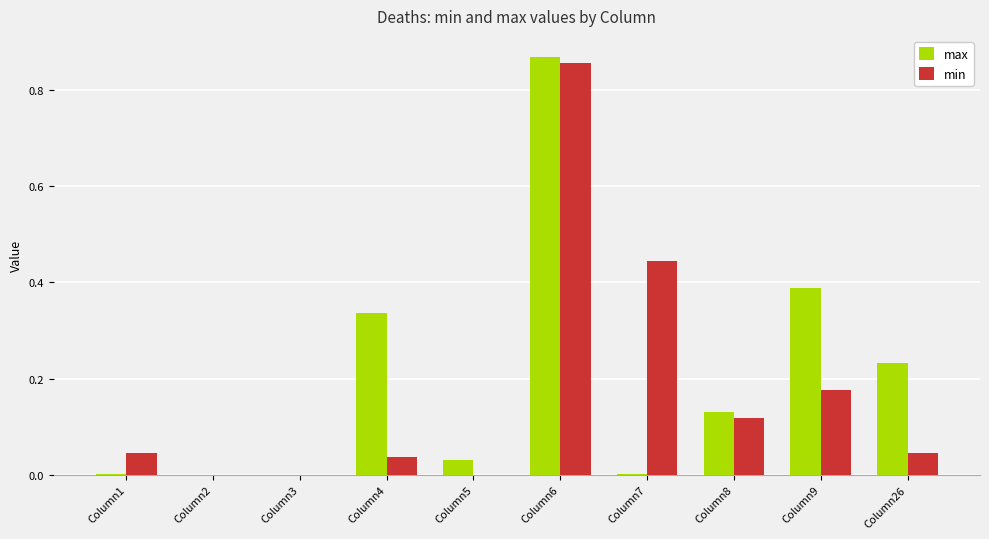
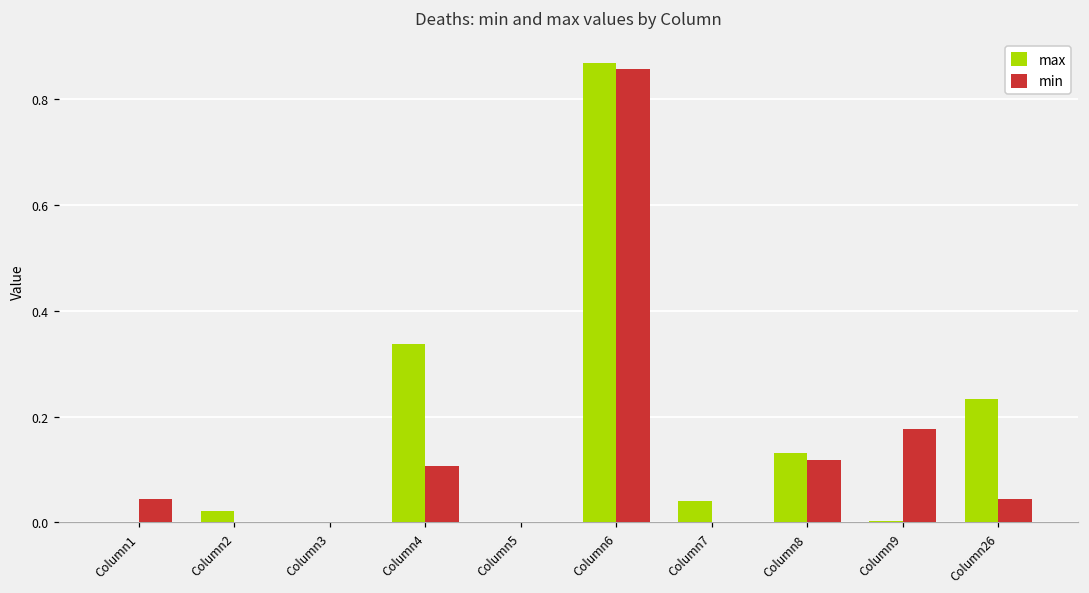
  {
    "max": {
-     "Column2": 0.00,
+     "Column2": 0.02,
      "Column4": 0.34,
-     "Column5": 0.03,
+     "Column5": 0.00,
      "Column6": 0.87,
-     "Column7": 0.00,
+     "Column7": 0.04,
      "Column8": 0.13,
-     "Column9": 0.39,
+     "Column9": 0.00,
      "Column26": 0.23
    },
    "min": {
      "Column1": 0.04,
-     "Column4": 0.04,
+     "Column4": 0.11,
      "Column6": 0.86,
-     "Column7": 0.44,
+     "Column7": 0.00,
      "Column8": 0.12,
      "Column9": 0.18,
      "Column26": 0.04
    }
  }
